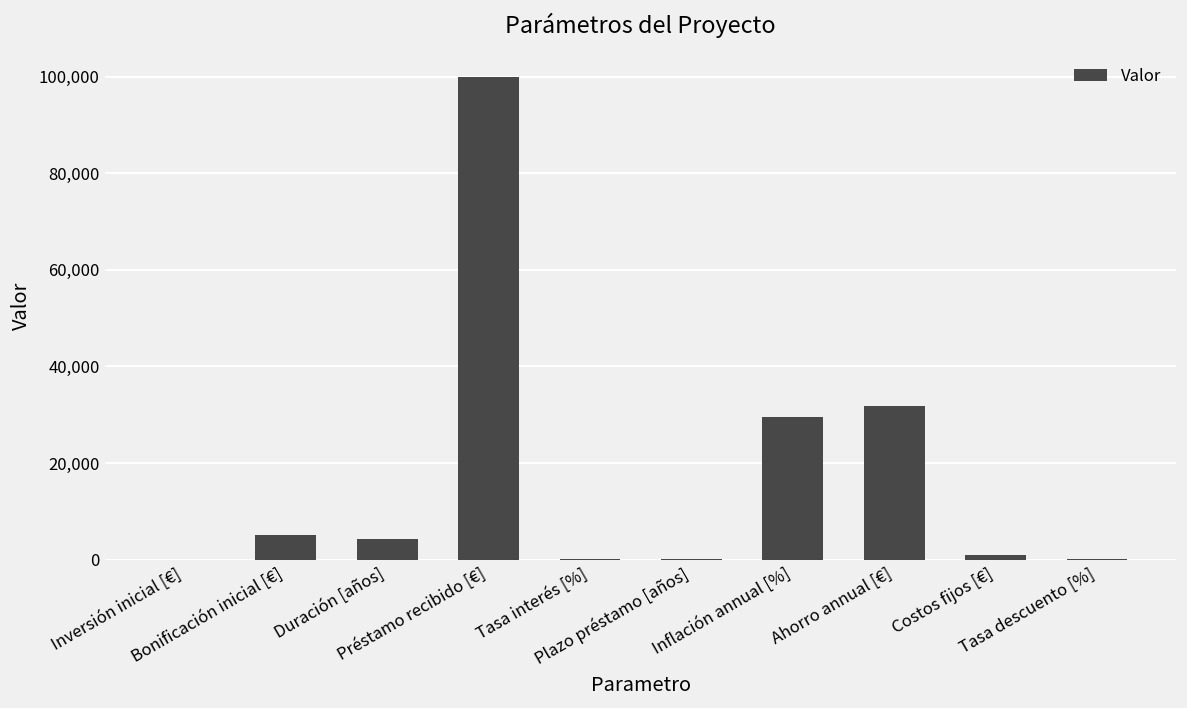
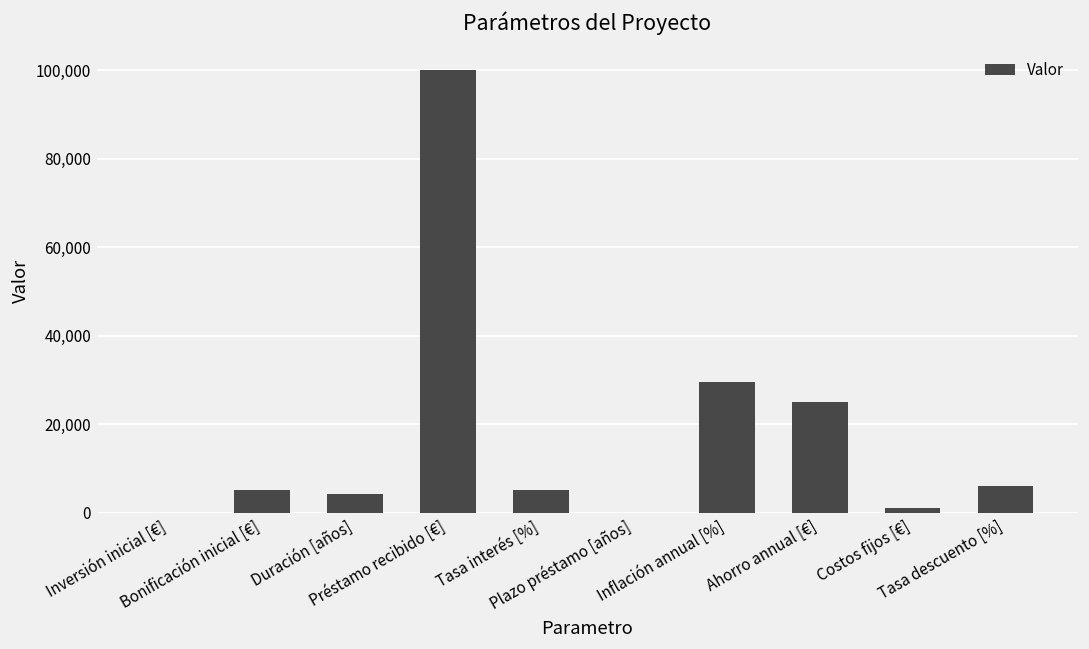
  {
    "Inversión inicial [€]": "0",
    "Bonificación inicial [€]": "5,000",
    "Duración [años]": "4,000",
    "Préstamo recibido [€]": "100,000",
-   "Tasa interés [%]": "0",
+   "Tasa interés [%]": "5,000",
    "Inflación annual [%]": "30,000",
-   "Ahorro annual [€]": "32,000",
+   "Ahorro annual [€]": "25,000",
    "Costos fijos [€]": "1,000",
-   "Tasa descuento [%]": "0"
+   "Tasa descuento [%]": "6,000"
  }
